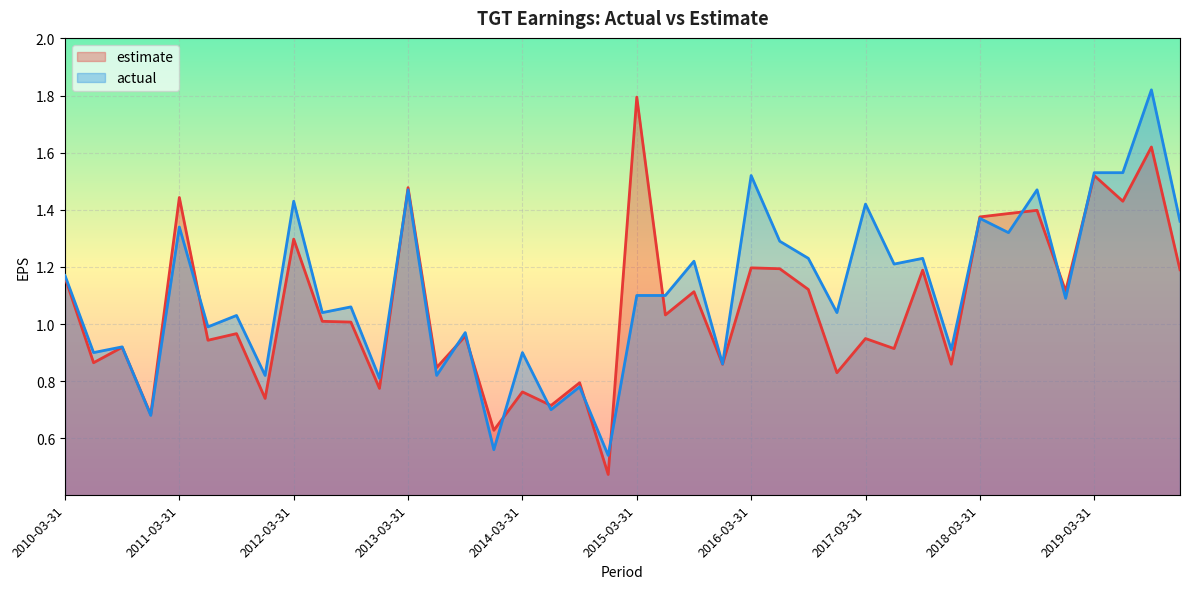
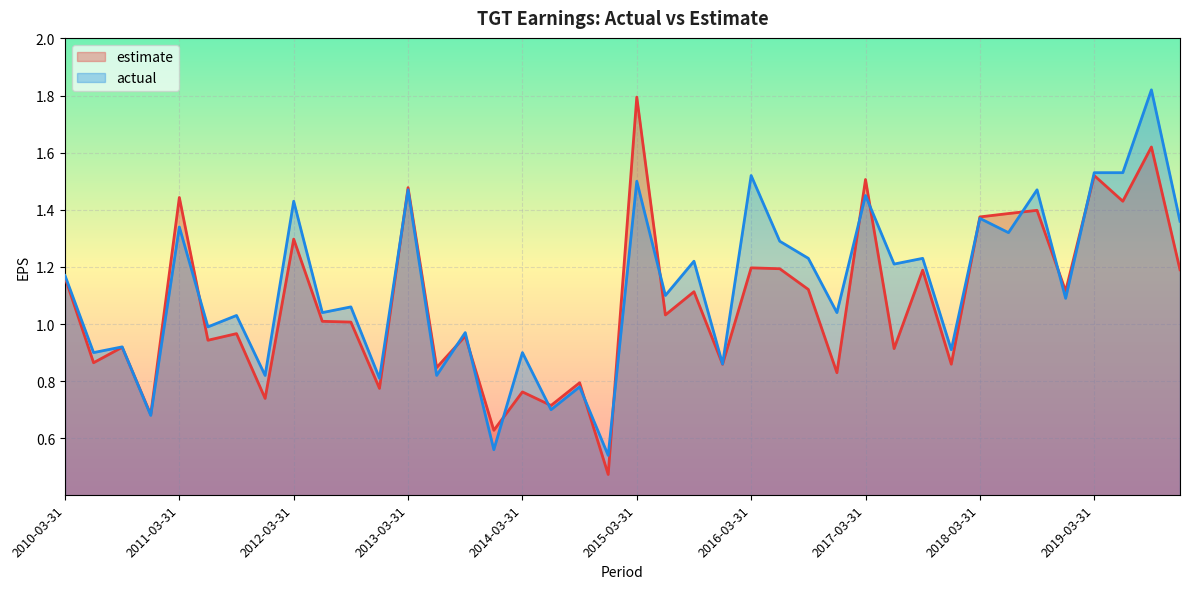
  {
    "estimate": {
      "2011-03-31": 1.44,
      "2012-03-31": 1.30,
      "2014-03-31": 0.76,
      "2015-03-31": 1.79,
      "2016-03-31": 1.20,
-     "2017-03-31": 0.95,
+     "2017-03-31": 1.51,
      "2019-03-31": 1.52
    },
    "actual": {
      "2011-03-31": 1.34,
      "2012-03-31": 1.43,
      "2014-03-31": 0.90,
-     "2015-03-31": 1.1,
+     "2015-03-31": 1.5,
      "2016-03-31": 1.52,
-     "2017-03-31": 1.42,
+     "2017-03-31": 1.45,
      "2019-03-31": 1.53
    }
  }
